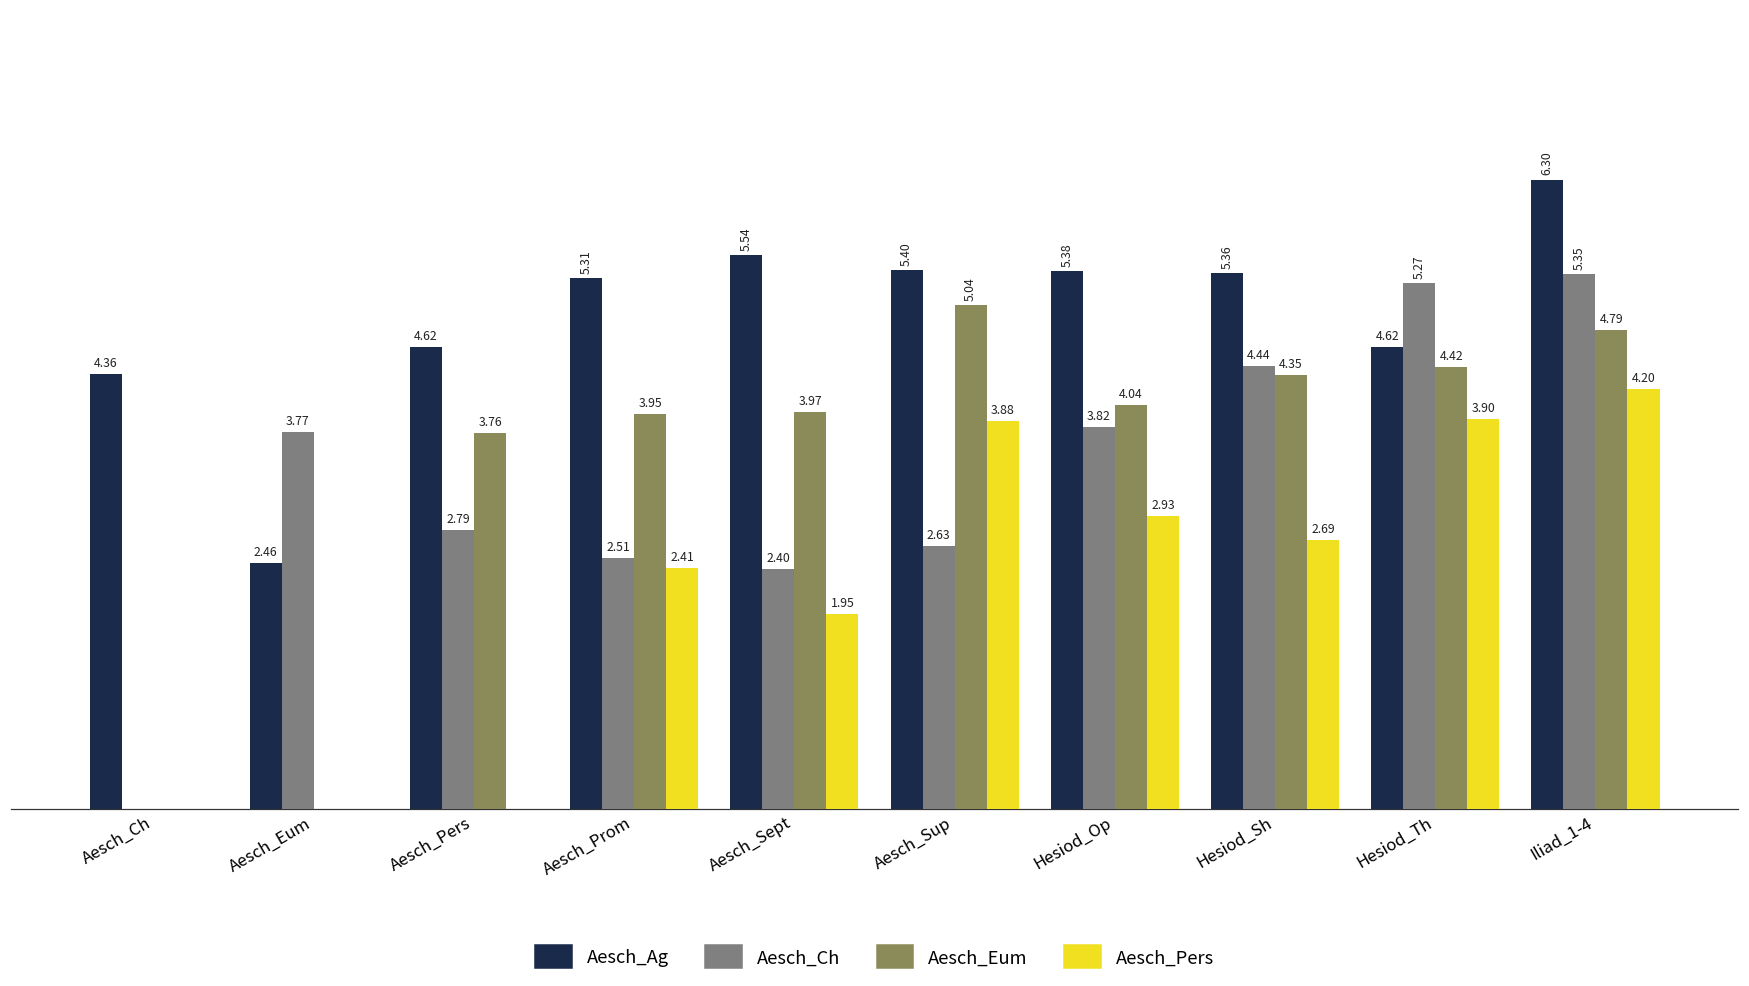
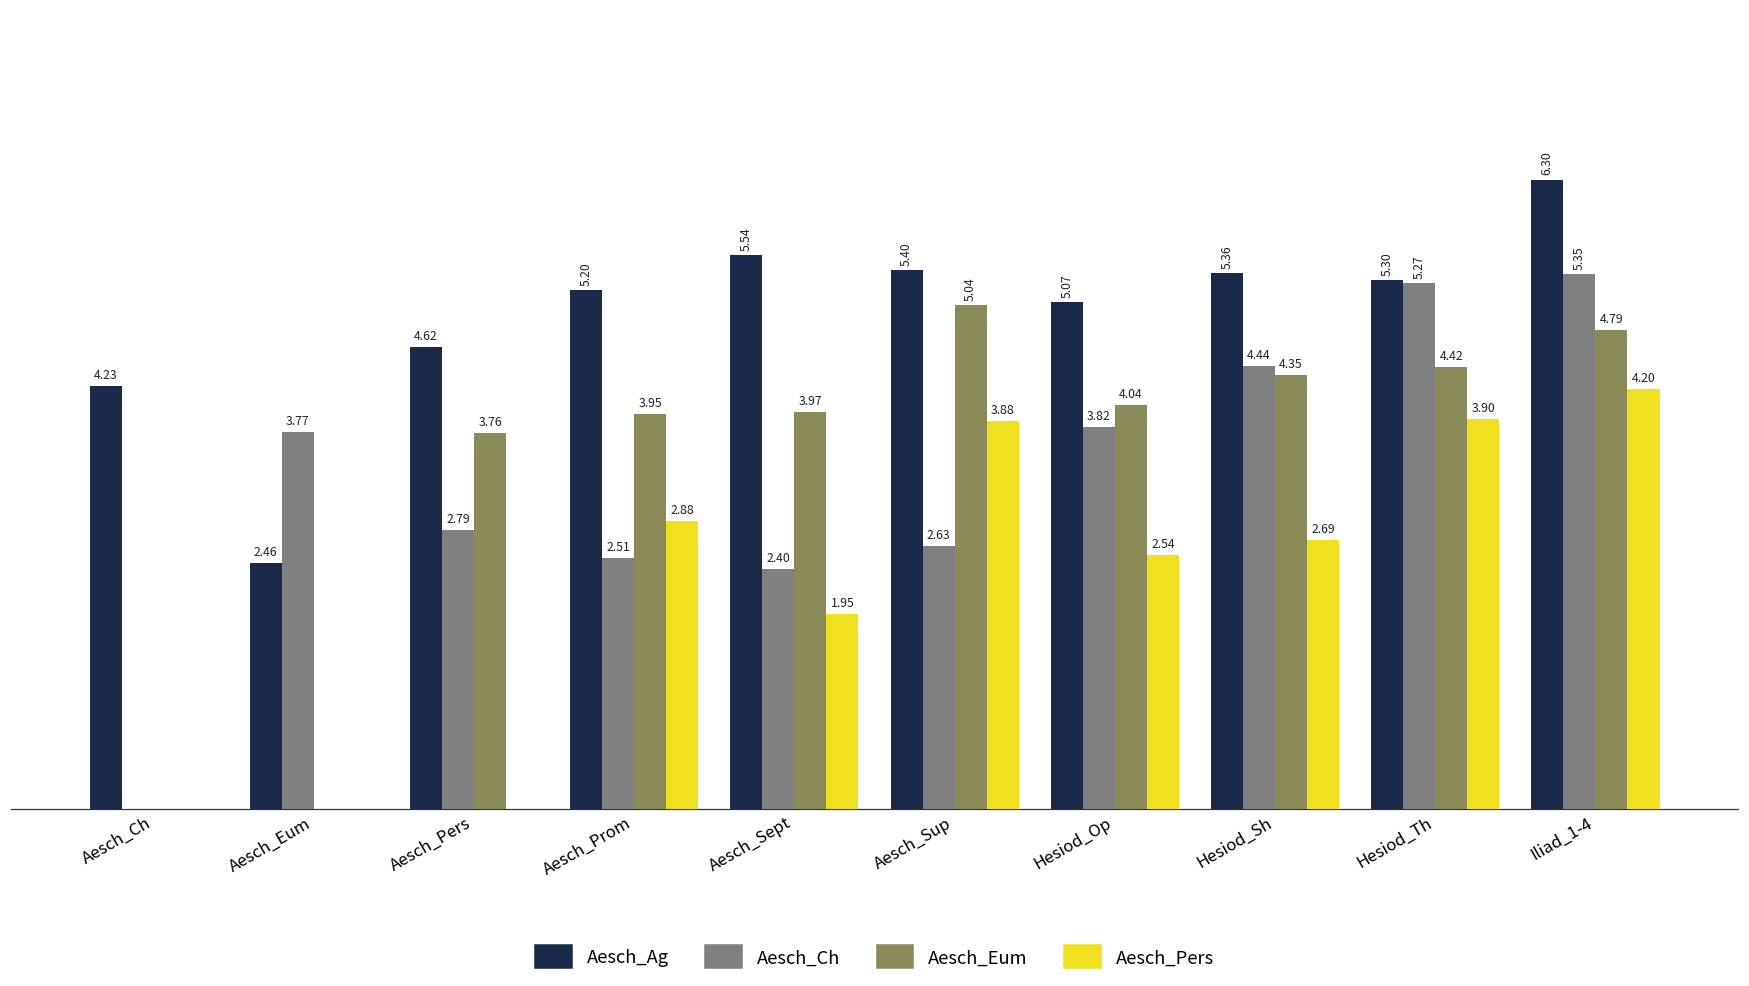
  {
    "Aesch_Ag": {
-     "Aesch_Ch": 4.36,
+     "Aesch_Ch": 4.23,
      "Aesch_Eum": 2.46,
      "Aesch_Pers": 4.62,
-     "Aesch_Prom": 5.31,
+     "Aesch_Prom": 5.20,
      "Aesch_Sept": 5.54,
      "Aesch_Sup": 5.40,
-     "Hesiod_Op": 5.38,
+     "Hesiod_Op": 5.07,
      "Hesiod_Sh": 5.36,
-     "Hesiod_Th": 4.62,
+     "Hesiod_Th": 5.30,
      "Iliad_1-4": 6.30
    },
    "Aesch_Pers": {
-     "Aesch_Prom": 2.41,
+     "Aesch_Prom": 2.88,
      "Aesch_Sept": 1.95,
      "Aesch_Sup": 3.88,
-     "Hesiod_Op": 2.93,
+     "Hesiod_Op": 2.54,
      "Hesiod_Sh": 2.69,
      "Hesiod_Th": 3.90,
      "Iliad_1-4": 4.20
    }
  }
